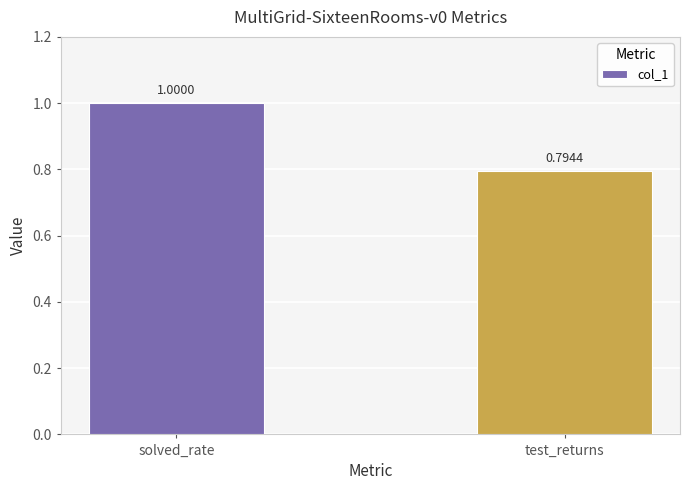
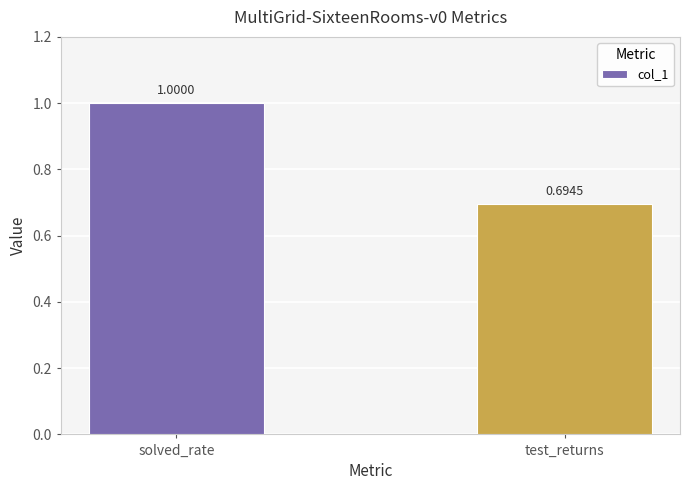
  {
    "solved_rate": 1.0000,
-   "test_returns": 0.7944
+   "test_returns": 0.6945
  }
